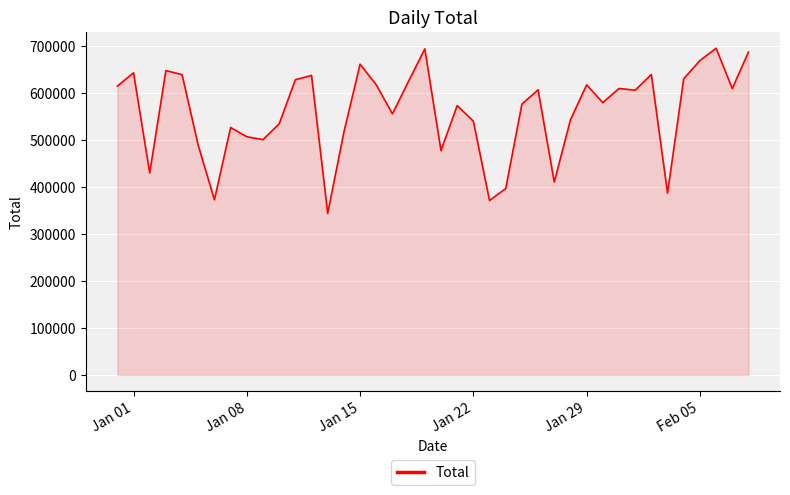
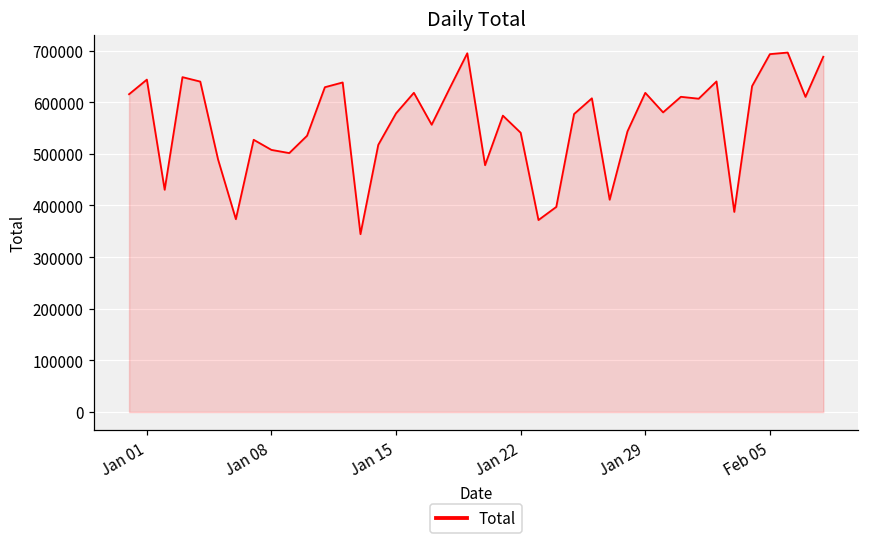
  {
    "Jan 01": 640000,
    "Jan 08": 510000,
-   "Jan 15": 660000,
+   "Jan 15": 580000,
    "Jan 22": 540000,
    "Jan 29": 620000,
-   "Feb 05": 670000
+   "Feb 05": 690000
  }
